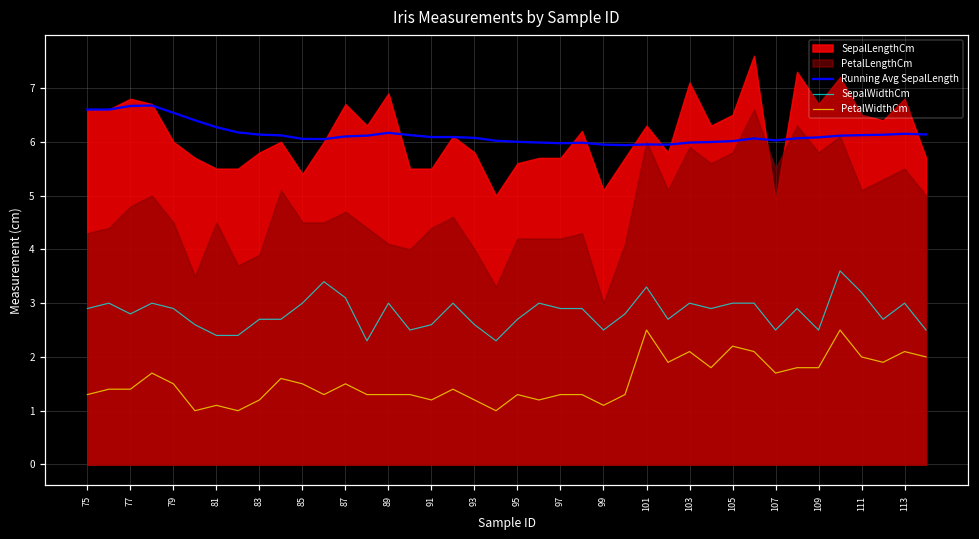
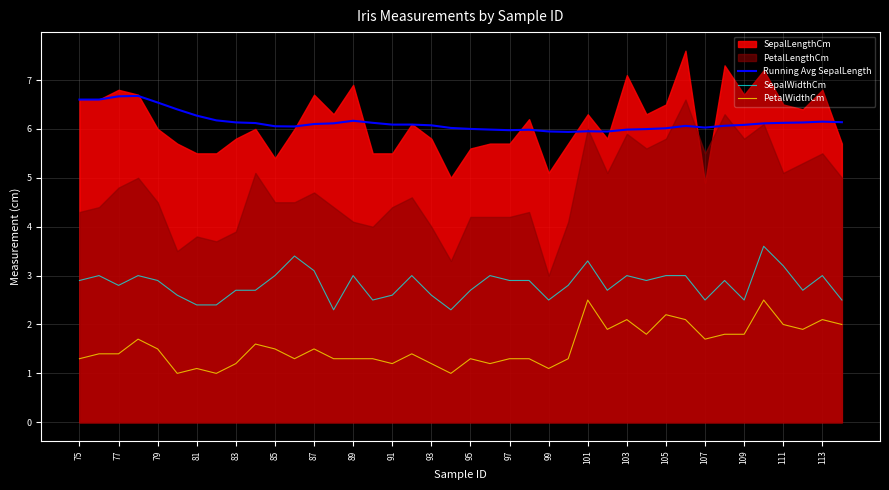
  {
    "Running Avg SepalLength": {
      "77": 6.7,
      "79": 6.5,
      "81": 6.3,
      "83": 6.1,
      "85": 6.1,
      "87": 6.1,
      "89": 6.2,
      "91": 6.1,
      "93": 6.1,
      "95": 6.0,
      "97": 6.0,
      "99": 5.9,
      "103": 6.0,
      "105": 6.0,
      "107": 6.0,
      "109": 6.1,
      "111": 6.1,
      "113": 6.1
    },
    "SepalLengthCm": {
      "77": 6.8,
      "79": 6.0,
      "81": 5.5,
      "83": 5.8,
      "85": 5.4,
      "87": 6.7,
      "89": 6.9,
      "91": 5.5,
      "93": 5.8,
      "95": 5.6,
      "97": 5.7,
      "99": 5.1,
      "101": 6.3,
      "103": 7.1,
      "105": 6.5,
      "107": 4.9
    },
    "SepalWidthCm": {
      "75": 2.9,
      "77": 2.8,
      "79": 2.9,
      "81": 2.4,
      "83": 2.7,
      "85": 3.0,
      "87": 3.1,
      "89": 3.0,
      "91": 2.6,
      "93": 2.6,
      "95": 2.7,
      "97": 2.9,
      "99": 2.5,
      "101": 3.3,
      "103": 3.0,
      "105": 3.0,
      "107": 2.5,
      "109": 2.5,
      "111": 3.2,
      "113": 3.0
    },
    "PetalLengthCm": {
      "75": 4.3,
      "77": 4.8,
      "79": 4.5,
-     "81": 4.5,
+     "81": 3.8,
      "83": 3.9,
      "85": 4.5,
      "87": 4.7,
      "89": 4.1,
      "91": 4.4,
      "93": 4.0,
      "95": 4.2,
      "97": 4.2,
      "99": 3.0,
      "103": 5.9,
      "105": 5.8,
      "107": 5.5,
      "109": 5.8,
      "111": 5.1,
      "113": 5.5
    },
    "PetalWidthCm": {
      "75": 1.3,
      "77": 1.4,
      "79": 1.5,
      "81": 1.1,
      "83": 1.2,
      "85": 1.5,
      "87": 1.5,
      "89": 1.3,
      "91": 1.2,
      "93": 1.2,
      "95": 1.3,
      "97": 1.3,
      "99": 1.1,
      "101": 2.5,
      "103": 2.1,
      "105": 2.2,
      "107": 1.7,
      "109": 1.8,
      "111": 2.0,
      "113": 2.1
    }
  }
